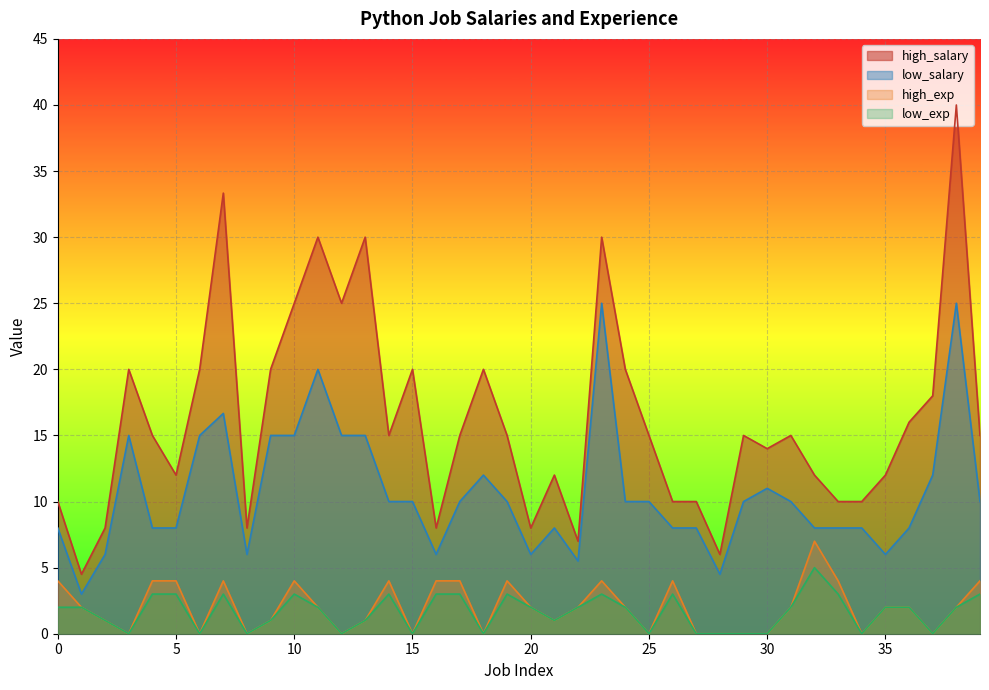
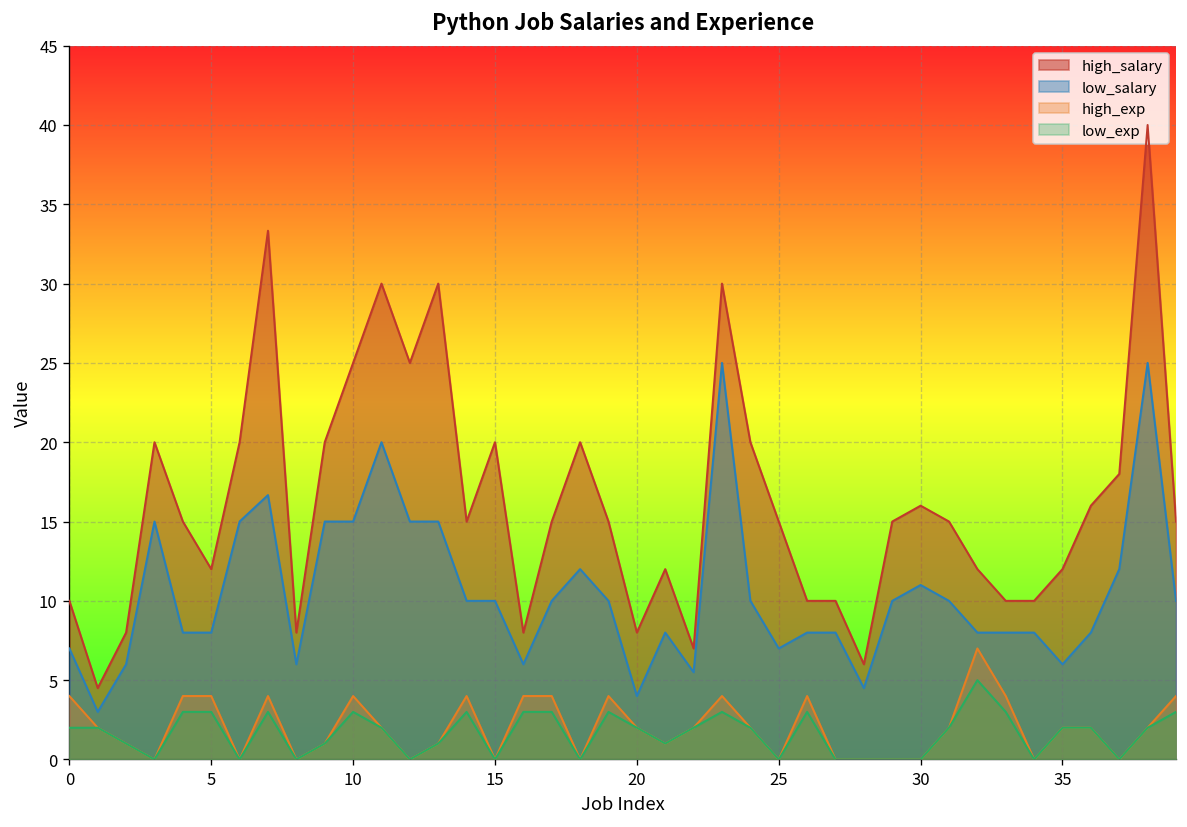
  {
    "high_salary": {
      "0": 10,
      "5": 12,
      "10": 25,
      "15": 20,
      "20": 8,
      "25": 15,
-     "30": 14,
+     "30": 16,
      "35": 12
    },
    "low_salary": {
-     "0": 8,
+     "0": 7,
      "5": 8,
      "10": 15,
      "15": 10,
-     "20": 6,
-     "25": 10,
+     "20": 4,
+     "25": 7,
      "30": 11,
      "35": 6
    },
    "high_exp": {
      "0": 4,
      "5": 4,
      "10": 4
    },
    "low_exp": {
      "0": 2,
      "5": 3,
      "10": 3
    }
  }
